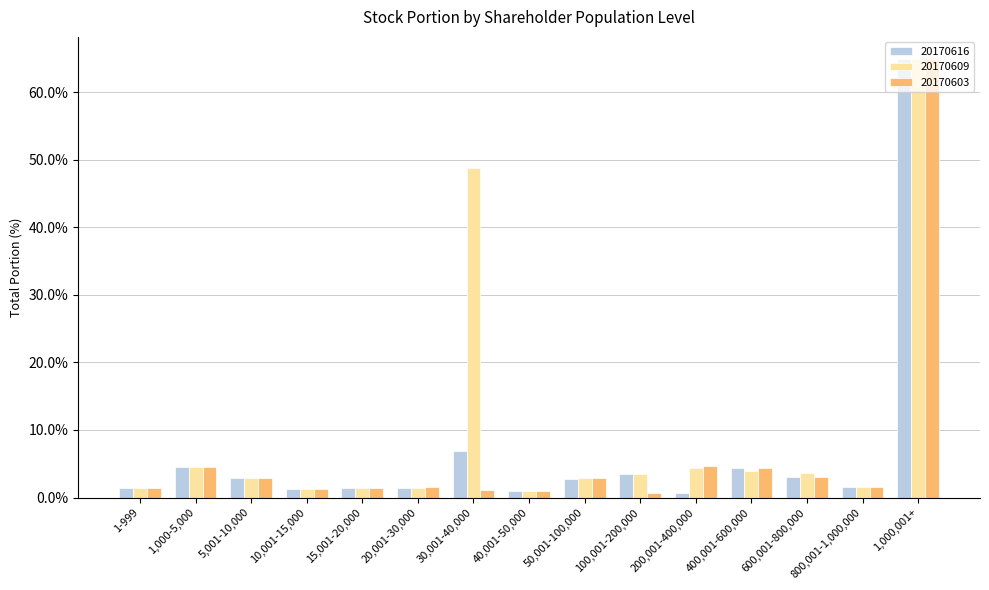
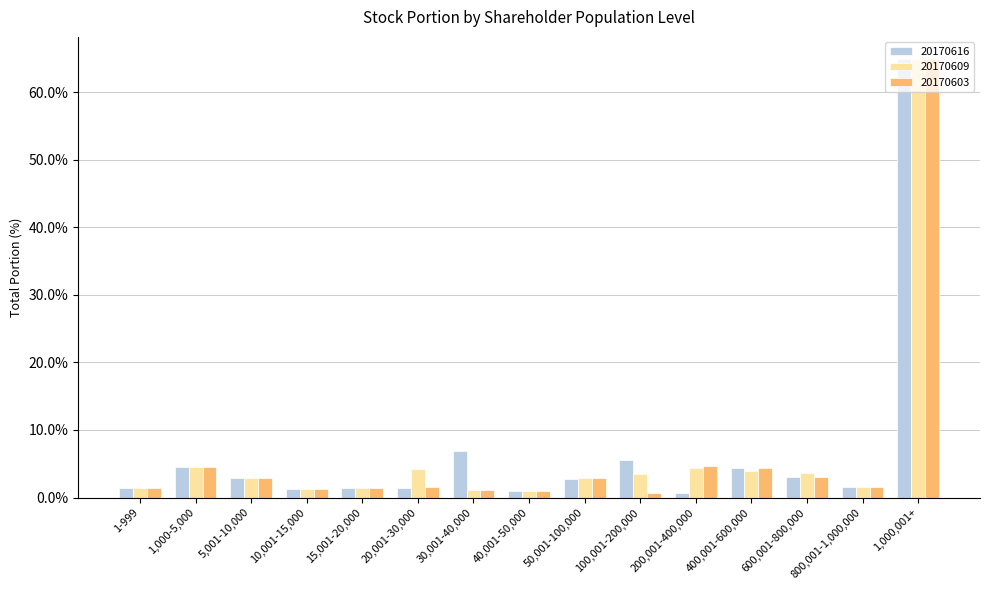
  {
    "20170616": {
      "1-999": "1%",
      "1,000-5,000": "4%",
      "5,001-10,000": "3%",
      "10,001-15,000": "1%",
      "15,001-20,000": "1%",
      "20,001-30,000": "1%",
      "30,001-40,000": "7%",
      "40,001-50,000": "1%",
      "50,001-100,000": "3%",
-     "100,001-200,000": "3%",
+     "100,001-200,000": "6%",
      "200,001-400,000": "1%",
      "400,001-600,000": "4%",
      "600,001-800,000": "3%",
      "800,001-1,000,000": "2%"
    },
    "20170609": {
      "1-999": "1%",
      "1,000-5,000": "4%",
      "5,001-10,000": "3%",
      "10,001-15,000": "1%",
      "15,001-20,000": "1%",
-     "20,001-30,000": "1%",
-     "30,001-40,000": "49%",
+     "20,001-30,000": "4%",
+     "30,001-40,000": "1%",
      "40,001-50,000": "1%",
      "50,001-100,000": "3%",
      "100,001-200,000": "3%",
      "200,001-400,000": "4%",
      "400,001-600,000": "4%",
      "600,001-800,000": "4%",
      "800,001-1,000,000": "2%"
    },
    "20170603": {
      "1-999": "1%",
      "1,000-5,000": "4%",
      "5,001-10,000": "3%",
      "10,001-15,000": "1%",
      "15,001-20,000": "1%",
      "20,001-30,000": "2%",
      "30,001-40,000": "1%",
      "40,001-50,000": "1%",
      "50,001-100,000": "3%",
      "100,001-200,000": "1%",
      "200,001-400,000": "5%",
      "400,001-600,000": "4%",
      "600,001-800,000": "3%",
      "800,001-1,000,000": "2%"
    }
  }
